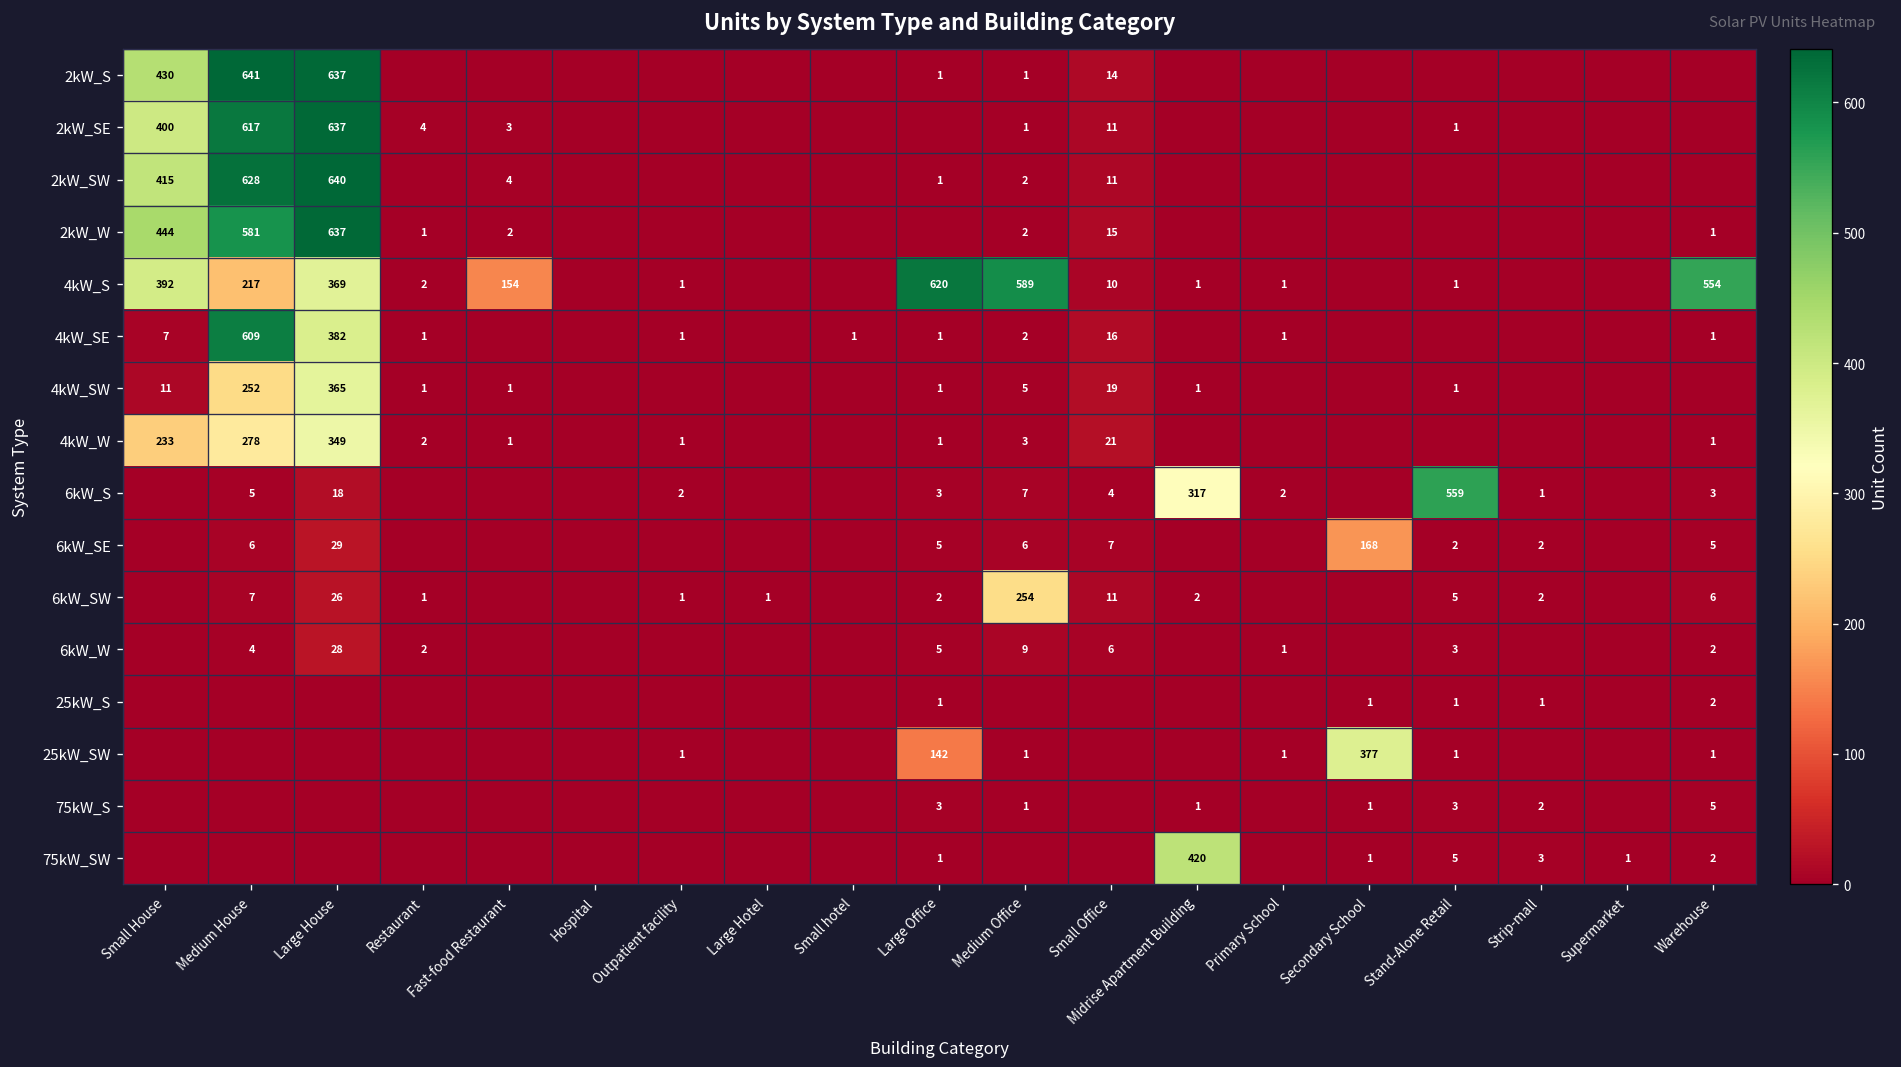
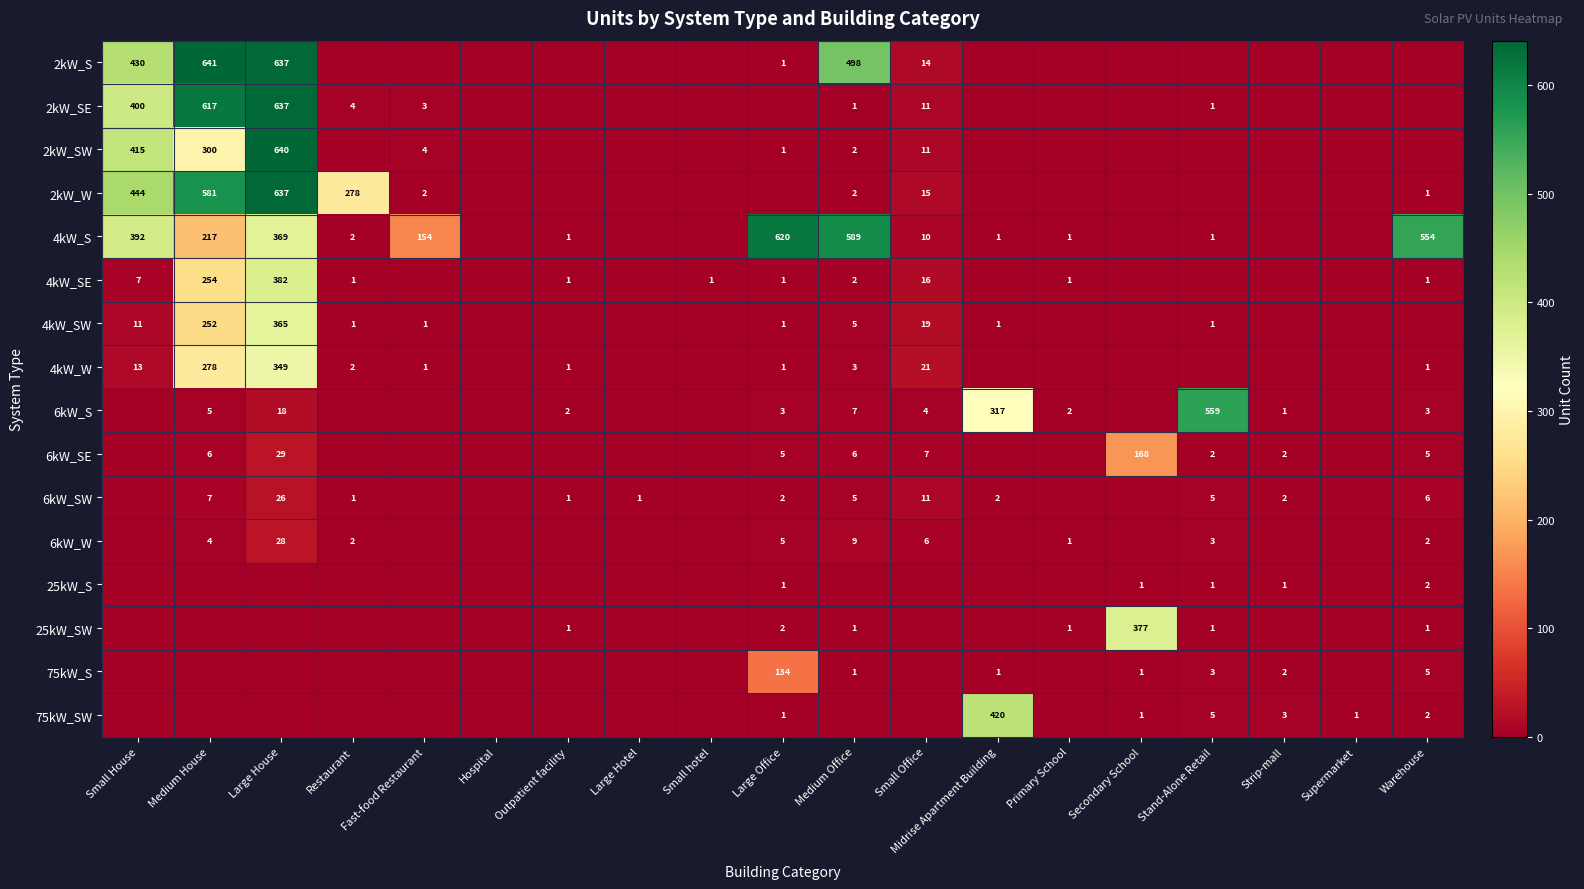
  {
    "2kW_S": {
      "Small House": 430,
      "Medium House": 641,
      "Large House": 637,
      "Large Office": 1,
-     "Medium Office": 1,
+     "Medium Office": 498,
      "Small Office": 14
    },
    "2kW_SE": {
      "Small House": 400,
      "Medium House": 617,
      "Large House": 637,
      "Restaurant": 4,
      "Fast-food Restaurant": 3,
      "Medium Office": 1,
      "Small Office": 11,
      "Stand-Alone Retail": 1
    },
    "2kW_SW": {
      "Small House": 415,
-     "Medium House": 628,
+     "Medium House": 300,
      "Large House": 640,
      "Fast-food Restaurant": 4,
      "Large Office": 1,
      "Medium Office": 2,
      "Small Office": 11
    },
    "2kW_W": {
      "Small House": 444,
      "Medium House": 581,
      "Large House": 637,
-     "Restaurant": 1,
+     "Restaurant": 278,
      "Fast-food Restaurant": 2,
      "Medium Office": 2,
      "Small Office": 15,
      "Warehouse": 1
    },
    "4kW_S": {
      "Small House": 392,
      "Medium House": 217,
      "Large House": 369,
      "Restaurant": 2,
      "Fast-food Restaurant": 154,
      "Outpatient facility": 1,
      "Large Office": 620,
      "Medium Office": 589,
      "Small Office": 10,
      "Midrise Apartment Building": 1,
      "Primary School": 1,
      "Stand-Alone Retail": 1,
      "Warehouse": 554
    },
    "4kW_SE": {
      "Small House": 7,
-     "Medium House": 609,
+     "Medium House": 254,
      "Large House": 382,
      "Restaurant": 1,
      "Outpatient facility": 1,
      "Small hotel": 1,
      "Large Office": 1,
      "Medium Office": 2,
      "Small Office": 16,
      "Primary School": 1,
      "Warehouse": 1
    },
    "4kW_SW": {
      "Small House": 11,
      "Medium House": 252,
      "Large House": 365,
      "Restaurant": 1,
      "Fast-food Restaurant": 1,
      "Large Office": 1,
      "Medium Office": 5,
      "Small Office": 19,
      "Midrise Apartment Building": 1,
      "Stand-Alone Retail": 1
    },
    "4kW_W": {
-     "Small House": 233,
+     "Small House": 13,
      "Medium House": 278,
      "Large House": 349,
      "Restaurant": 2,
      "Fast-food Restaurant": 1,
      "Outpatient facility": 1,
      "Large Office": 1,
      "Medium Office": 3,
      "Small Office": 21,
      "Warehouse": 1
    },
    "6kW_S": {
      "Medium House": 5,
      "Large House": 18,
      "Outpatient facility": 2,
      "Large Office": 3,
      "Medium Office": 7,
      "Small Office": 4,
      "Midrise Apartment Building": 317,
      "Primary School": 2,
      "Stand-Alone Retail": 559,
      "Strip-mall": 1,
      "Warehouse": 3
    },
    "6kW_SE": {
      "Medium House": 6,
      "Large House": 29,
      "Large Office": 5,
      "Medium Office": 6,
      "Small Office": 7,
      "Secondary School": 168,
      "Stand-Alone Retail": 2,
      "Strip-mall": 2,
      "Warehouse": 5
    },
    "6kW_SW": {
      "Medium House": 7,
      "Large House": 26,
      "Restaurant": 1,
      "Outpatient facility": 1,
      "Large Hotel": 1,
      "Large Office": 2,
-     "Medium Office": 254,
+     "Medium Office": 5,
      "Small Office": 11,
      "Midrise Apartment Building": 2,
      "Stand-Alone Retail": 5,
      "Strip-mall": 2,
      "Warehouse": 6
    },
    "6kW_W": {
      "Medium House": 4,
      "Large House": 28,
      "Restaurant": 2,
      "Large Office": 5,
      "Medium Office": 9,
      "Small Office": 6,
      "Primary School": 1,
      "Stand-Alone Retail": 3,
      "Warehouse": 2
    },
    "25kW_S": {
      "Large Office": 1,
      "Secondary School": 1,
      "Stand-Alone Retail": 1,
      "Strip-mall": 1,
      "Warehouse": 2
    },
    "25kW_SW": {
      "Outpatient facility": 1,
-     "Large Office": 142,
+     "Large Office": 2,
      "Medium Office": 1,
      "Primary School": 1,
      "Secondary School": 377,
      "Stand-Alone Retail": 1,
      "Warehouse": 1
    },
    "75kW_S": {
-     "Large Office": 3,
+     "Large Office": 134,
      "Medium Office": 1,
      "Midrise Apartment Building": 1,
      "Secondary School": 1,
      "Stand-Alone Retail": 3,
      "Strip-mall": 2,
      "Warehouse": 5
    },
    "75kW_SW": {
      "Large Office": 1,
      "Midrise Apartment Building": 420,
      "Secondary School": 1,
      "Stand-Alone Retail": 5,
      "Strip-mall": 3,
      "Supermarket": 1,
      "Warehouse": 2
    }
  }
